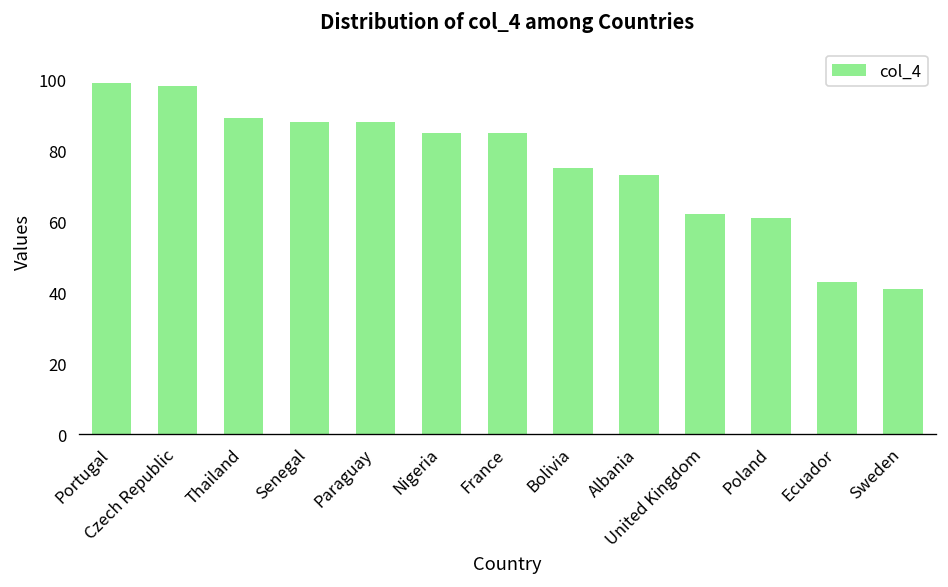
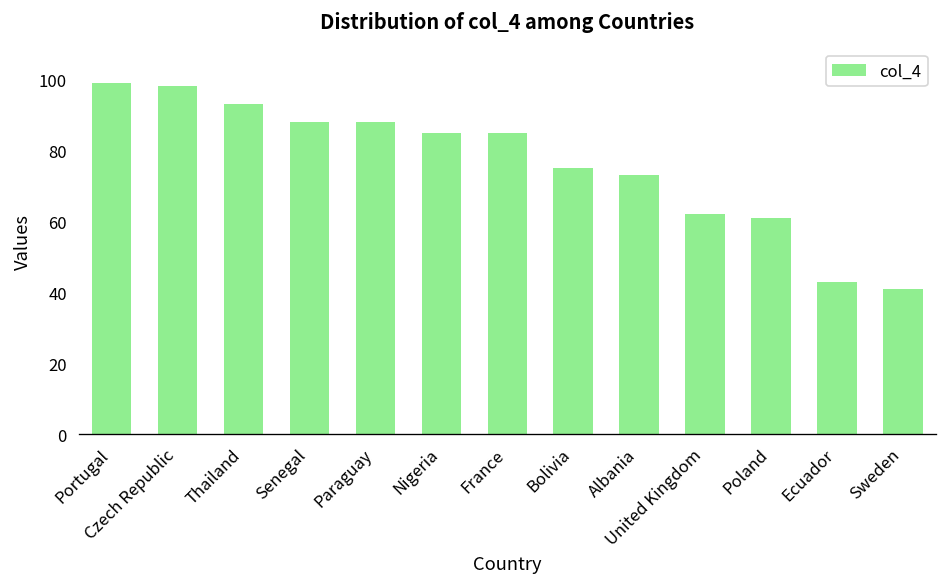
  {
    "Portugal": 99,
    "Czech Republic": 98,
-   "Thailand": 89,
+   "Thailand": 93,
    "Senegal": 88,
    "Paraguay": 88,
    "Nigeria": 85,
    "France": 85,
    "Bolivia": 75,
    "Albania": 73,
    "United Kingdom": 62,
    "Poland": 61,
    "Ecuador": 43,
    "Sweden": 41
  }
